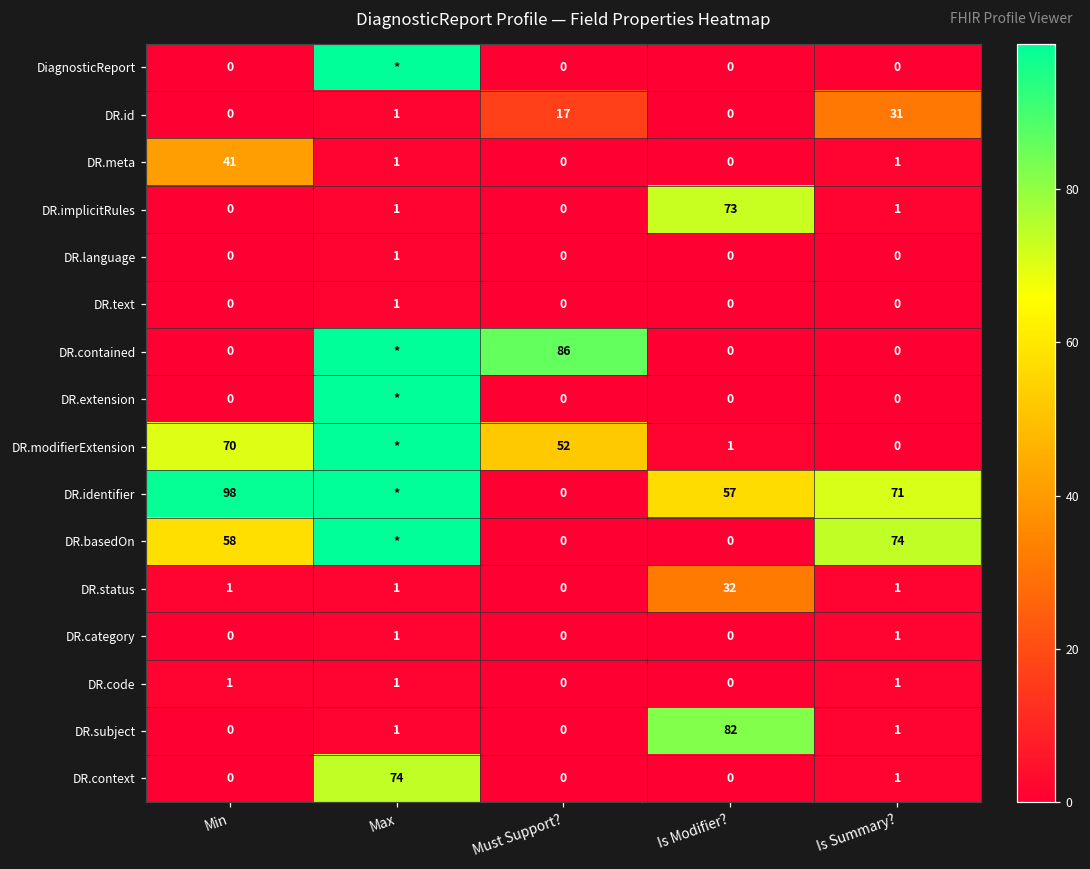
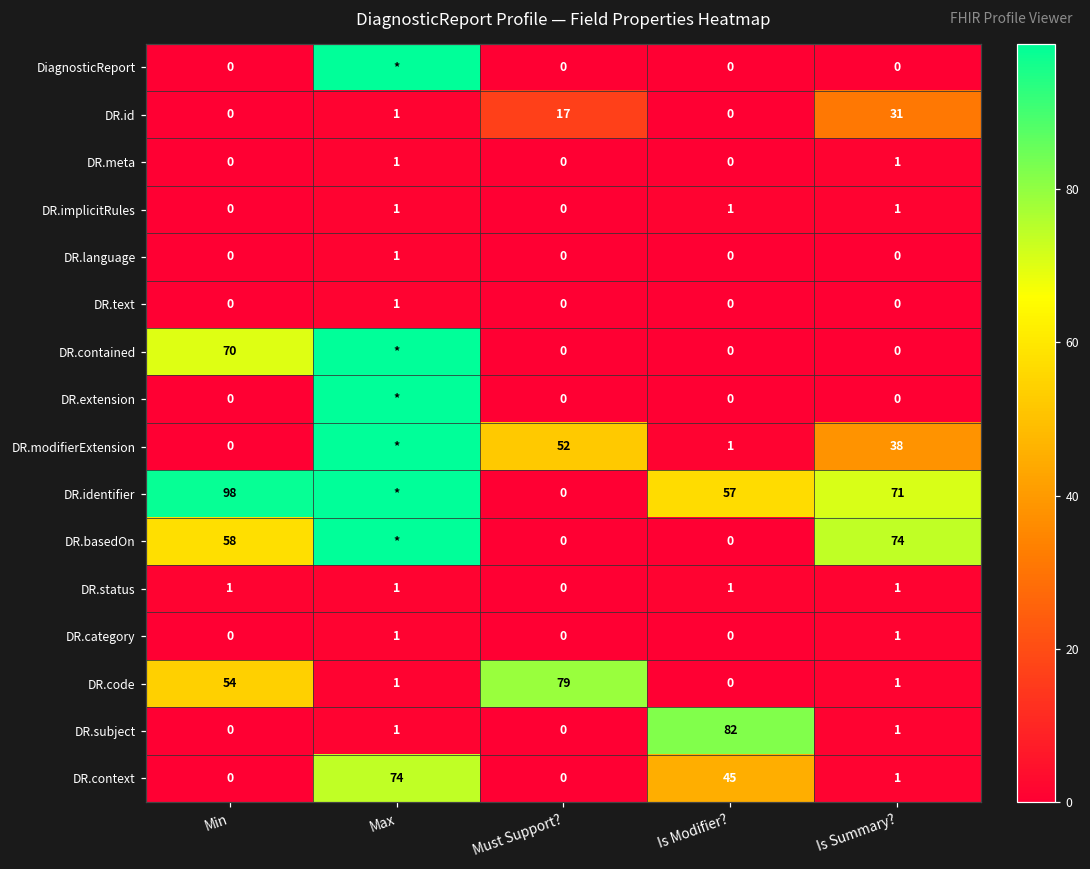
  {
    "DiagnosticReport": {
      "Min": 0,
      "Must Support?": 0,
      "Is Modifier?": 0,
      "Is Summary?": 0
    },
    "DR.id": {
      "Min": 0,
      "Max": 1,
      "Must Support?": 17,
      "Is Modifier?": 0,
      "Is Summary?": 31
    },
    "DR.meta": {
-     "Min": 41,
+     "Min": 0,
      "Max": 1,
      "Must Support?": 0,
      "Is Modifier?": 0,
      "Is Summary?": 1
    },
    "DR.implicitRules": {
      "Min": 0,
      "Max": 1,
      "Must Support?": 0,
-     "Is Modifier?": 73,
+     "Is Modifier?": 1,
      "Is Summary?": 1
    },
    "DR.language": {
      "Min": 0,
      "Max": 1,
      "Must Support?": 0,
      "Is Modifier?": 0,
      "Is Summary?": 0
    },
    "DR.text": {
      "Min": 0,
      "Max": 1,
      "Must Support?": 0,
      "Is Modifier?": 0,
      "Is Summary?": 0
    },
    "DR.contained": {
-     "Min": 0,
-     "Must Support?": 86,
+     "Min": 70,
+     "Must Support?": 0,
      "Is Modifier?": 0,
      "Is Summary?": 0
    },
    "DR.extension": {
      "Min": 0,
      "Must Support?": 0,
      "Is Modifier?": 0,
      "Is Summary?": 0
    },
    "DR.modifierExtension": {
-     "Min": 70,
+     "Min": 0,
      "Must Support?": 52,
      "Is Modifier?": 1,
-     "Is Summary?": 0
+     "Is Summary?": 38
    },
    "DR.identifier": {
      "Min": 98,
      "Must Support?": 0,
      "Is Modifier?": 57,
      "Is Summary?": 71
    },
    "DR.basedOn": {
      "Min": 58,
      "Must Support?": 0,
      "Is Modifier?": 0,
      "Is Summary?": 74
    },
    "DR.status": {
      "Min": 1,
      "Max": 1,
      "Must Support?": 0,
-     "Is Modifier?": 32,
+     "Is Modifier?": 1,
      "Is Summary?": 1
    },
    "DR.category": {
      "Min": 0,
      "Max": 1,
      "Must Support?": 0,
      "Is Modifier?": 0,
      "Is Summary?": 1
    },
    "DR.code": {
-     "Min": 1,
+     "Min": 54,
      "Max": 1,
-     "Must Support?": 0,
+     "Must Support?": 79,
      "Is Modifier?": 0,
      "Is Summary?": 1
    },
    "DR.subject": {
      "Min": 0,
      "Max": 1,
      "Must Support?": 0,
      "Is Modifier?": 82,
      "Is Summary?": 1
    },
    "DR.context": {
      "Min": 0,
      "Max": 74,
      "Must Support?": 0,
-     "Is Modifier?": 0,
+     "Is Modifier?": 45,
      "Is Summary?": 1
    }
  }
